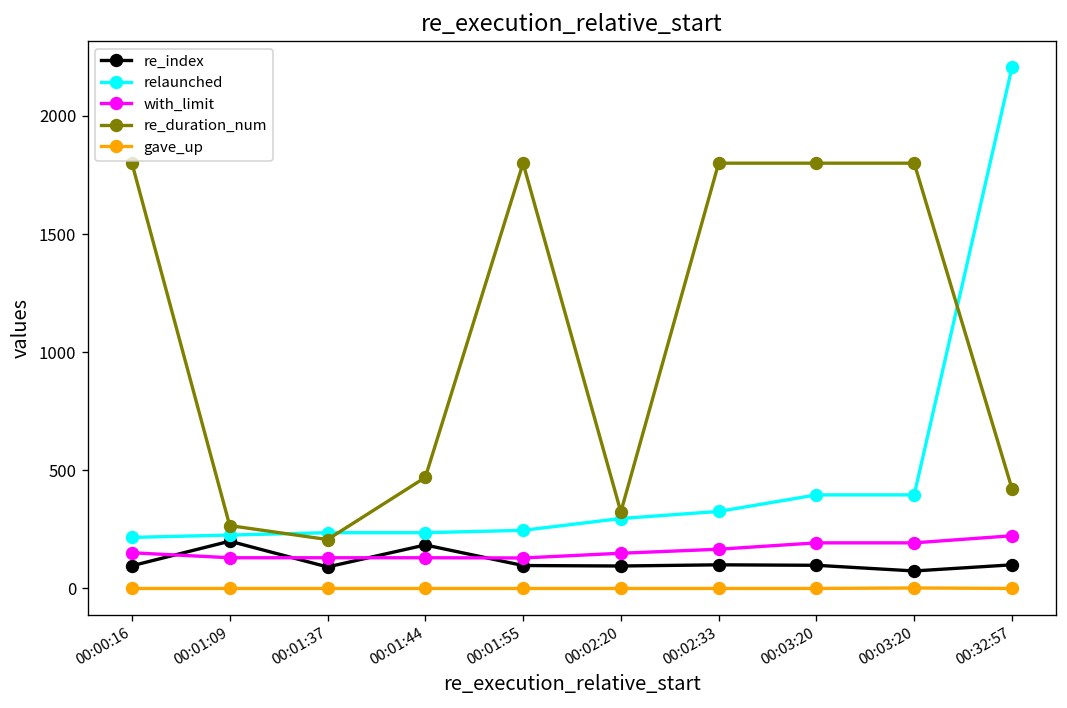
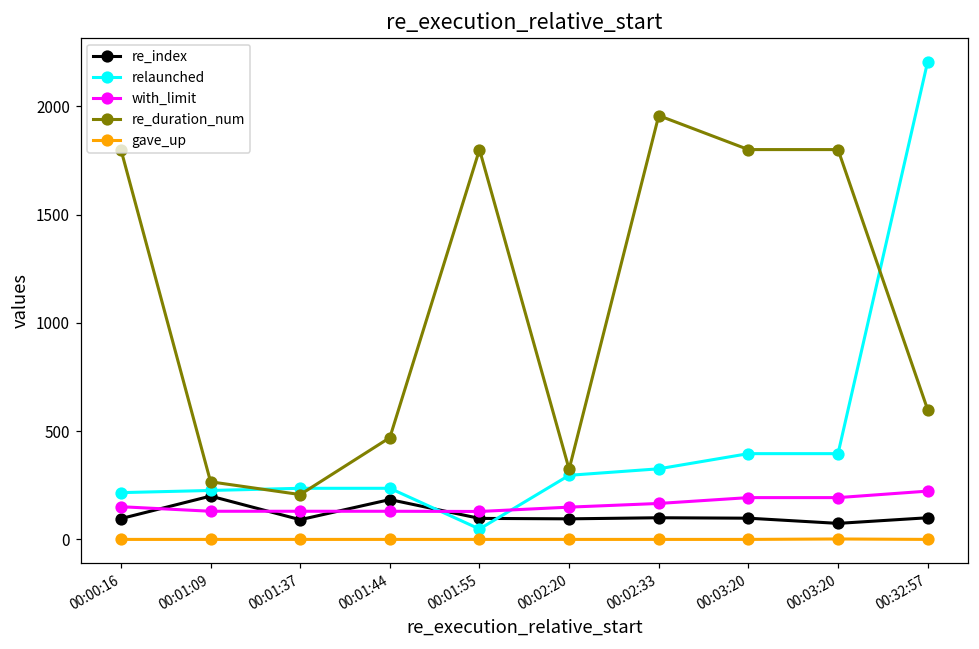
  {
    "re_index": {
      "00:00:16": 100,
      "00:01:09": 200,
      "00:01:37": 90,
      "00:01:44": 180,
      "00:01:55": 100,
      "00:02:20": 100,
      "00:02:33": 100,
      "00:32:57": 100
    },
    "relaunched": {
      "00:00:16": 220,
      "00:01:09": 230,
      "00:01:37": 240,
      "00:01:44": 240,
-     "00:01:55": 250,
+     "00:01:55": 50,
      "00:02:20": 300,
      "00:02:33": 330,
      "00:32:57": 2210
    },
    "with_limit": {
      "00:00:16": 150,
      "00:01:09": 130,
      "00:01:37": 130,
      "00:01:44": 130,
      "00:01:55": 130,
      "00:02:20": 150,
      "00:02:33": 170,
      "00:32:57": 220
    },
    "re_duration_num": {
      "00:01:09": 270,
      "00:01:37": 210,
      "00:01:44": 470,
      "00:01:55": 1800,
      "00:02:20": 320,
-     "00:02:33": 1800,
-     "00:32:57": 420
+     "00:02:33": 1960,
+     "00:32:57": 600
    },
    "gave_up": {
      "00:00:16": 0,
      "00:01:09": 0,
      "00:01:37": 0,
      "00:01:44": 0,
      "00:01:55": 0,
      "00:02:20": 0,
      "00:02:33": 0,
      "00:32:57": 0
    }
  }
